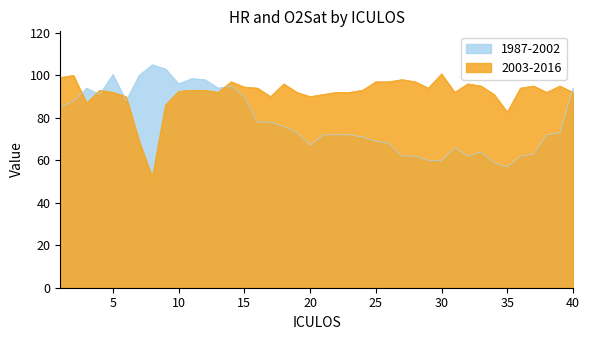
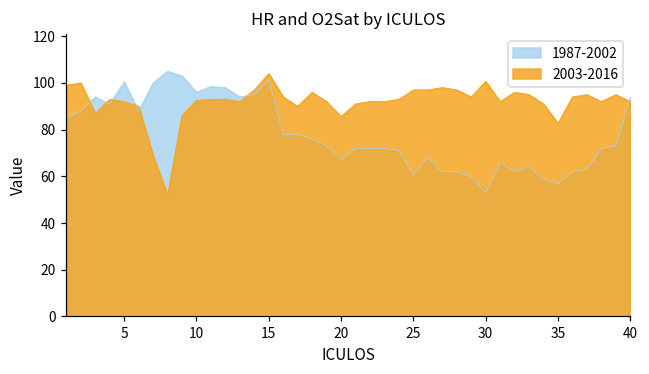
  {
    "1987-2002": {
      "5": 100,
      "10": 96,
-     "15": 90,
+     "15": 101,
      "20": 67,
-     "25": 69,
-     "30": 60,
+     "25": 61,
+     "30": 53,
      "35": 57,
      "40": 94
    },
    "2003-2016": {
      "5": 92,
      "10": 93,
-     "15": 95,
-     "20": 90,
+     "15": 104,
+     "20": 86,
      "25": 97,
      "30": 101,
      "35": 83,
      "40": 92
    }
  }
